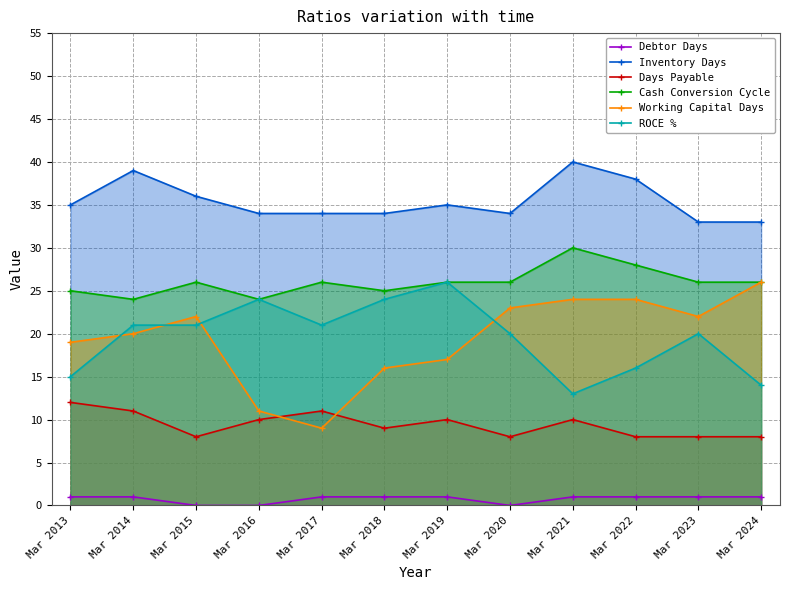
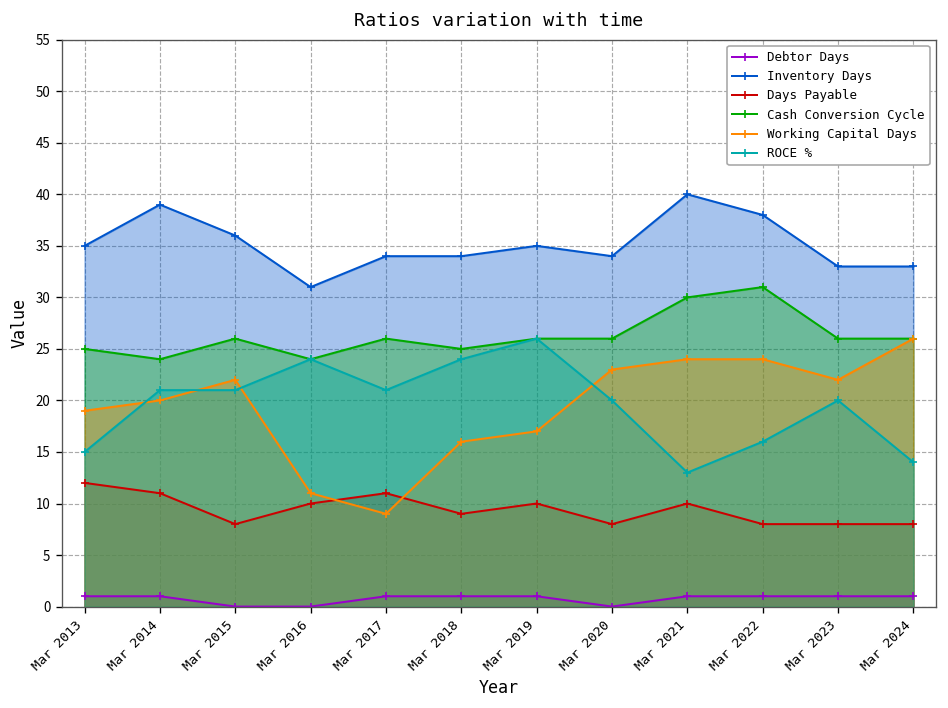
  {
    "Debtor Days": {
      "Mar 2013": 1,
      "Mar 2014": 1,
      "Mar 2015": 0,
      "Mar 2016": 0,
      "Mar 2017": 1,
      "Mar 2018": 1,
      "Mar 2019": 1,
      "Mar 2020": 0,
      "Mar 2021": 1,
      "Mar 2022": 1,
      "Mar 2023": 1,
      "Mar 2024": 1
    },
    "Inventory Days": {
      "Mar 2013": 35,
      "Mar 2014": 39,
      "Mar 2015": 36,
-     "Mar 2016": 34,
+     "Mar 2016": 31,
      "Mar 2017": 34,
      "Mar 2018": 34,
      "Mar 2019": 35,
      "Mar 2020": 34,
      "Mar 2021": 40,
      "Mar 2022": 38,
      "Mar 2023": 33,
      "Mar 2024": 33
    },
    "Days Payable": {
      "Mar 2013": 12,
      "Mar 2014": 11,
      "Mar 2015": 8,
      "Mar 2016": 10,
      "Mar 2017": 11,
      "Mar 2018": 9,
      "Mar 2019": 10,
      "Mar 2020": 8,
      "Mar 2021": 10,
      "Mar 2022": 8,
      "Mar 2023": 8,
      "Mar 2024": 8
    },
    "Cash Conversion Cycle": {
      "Mar 2013": 25,
      "Mar 2014": 24,
      "Mar 2015": 26,
      "Mar 2017": 26,
      "Mar 2018": 25,
      "Mar 2020": 26,
      "Mar 2021": 30,
-     "Mar 2022": 28,
+     "Mar 2022": 31,
      "Mar 2023": 26
    },
    "Working Capital Days": {
      "Mar 2013": 19,
      "Mar 2014": 20,
      "Mar 2015": 22,
      "Mar 2016": 11,
      "Mar 2017": 9,
      "Mar 2018": 16,
      "Mar 2019": 17,
      "Mar 2020": 23,
      "Mar 2021": 24,
      "Mar 2022": 24,
      "Mar 2023": 22
    },
    "ROCE %": {
      "Mar 2013": 15,
      "Mar 2014": 21,
      "Mar 2015": 21,
      "Mar 2017": 21,
      "Mar 2018": 24,
      "Mar 2020": 20,
      "Mar 2021": 13,
      "Mar 2022": 16,
      "Mar 2023": 20,
      "Mar 2024": 14
    }
  }
